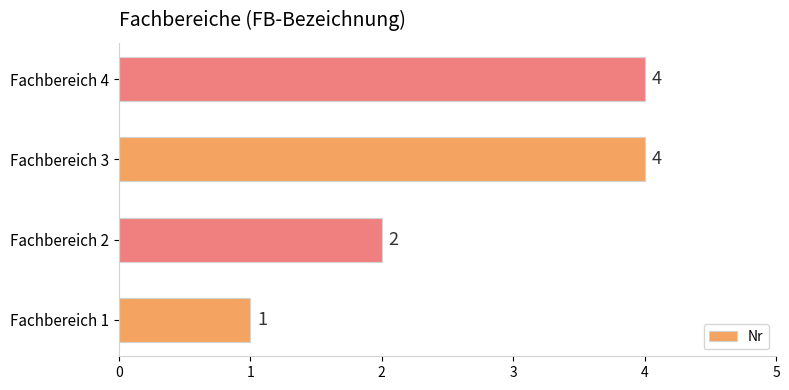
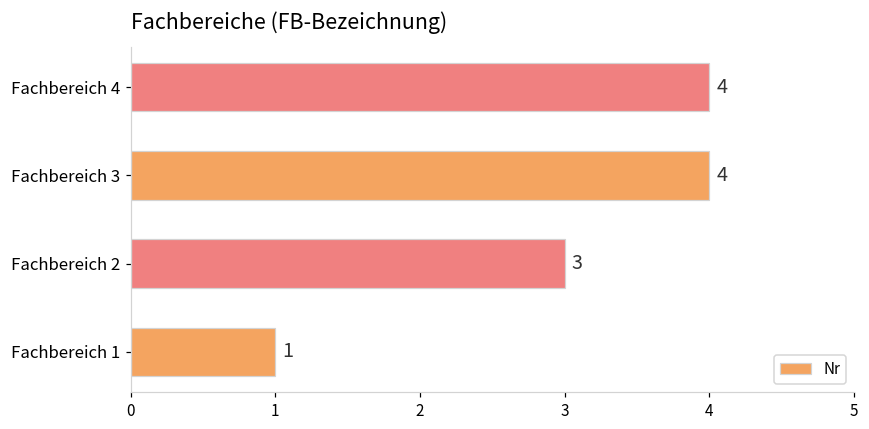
  {
    "Fachbereich 4": 4,
    "Fachbereich 3": 4,
-   "Fachbereich 2": 2,
+   "Fachbereich 2": 3,
    "Fachbereich 1": 1
  }
